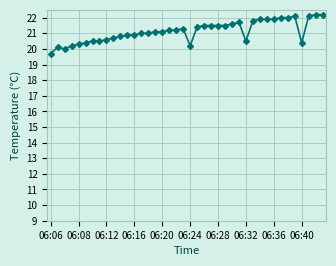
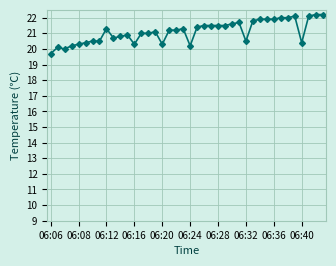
  {
    "06:08": 20.3,
-   "06:12": 20.6,
-   "06:16": 20.9,
-   "06:20": 21.1,
+   "06:12": 21.3,
+   "06:16": 20.3,
+   "06:20": 20.3,
    "06:24": 20.2,
    "06:28": 21.5,
    "06:32": 20.5,
    "06:36": 21.9,
    "06:40": 20.4
  }
